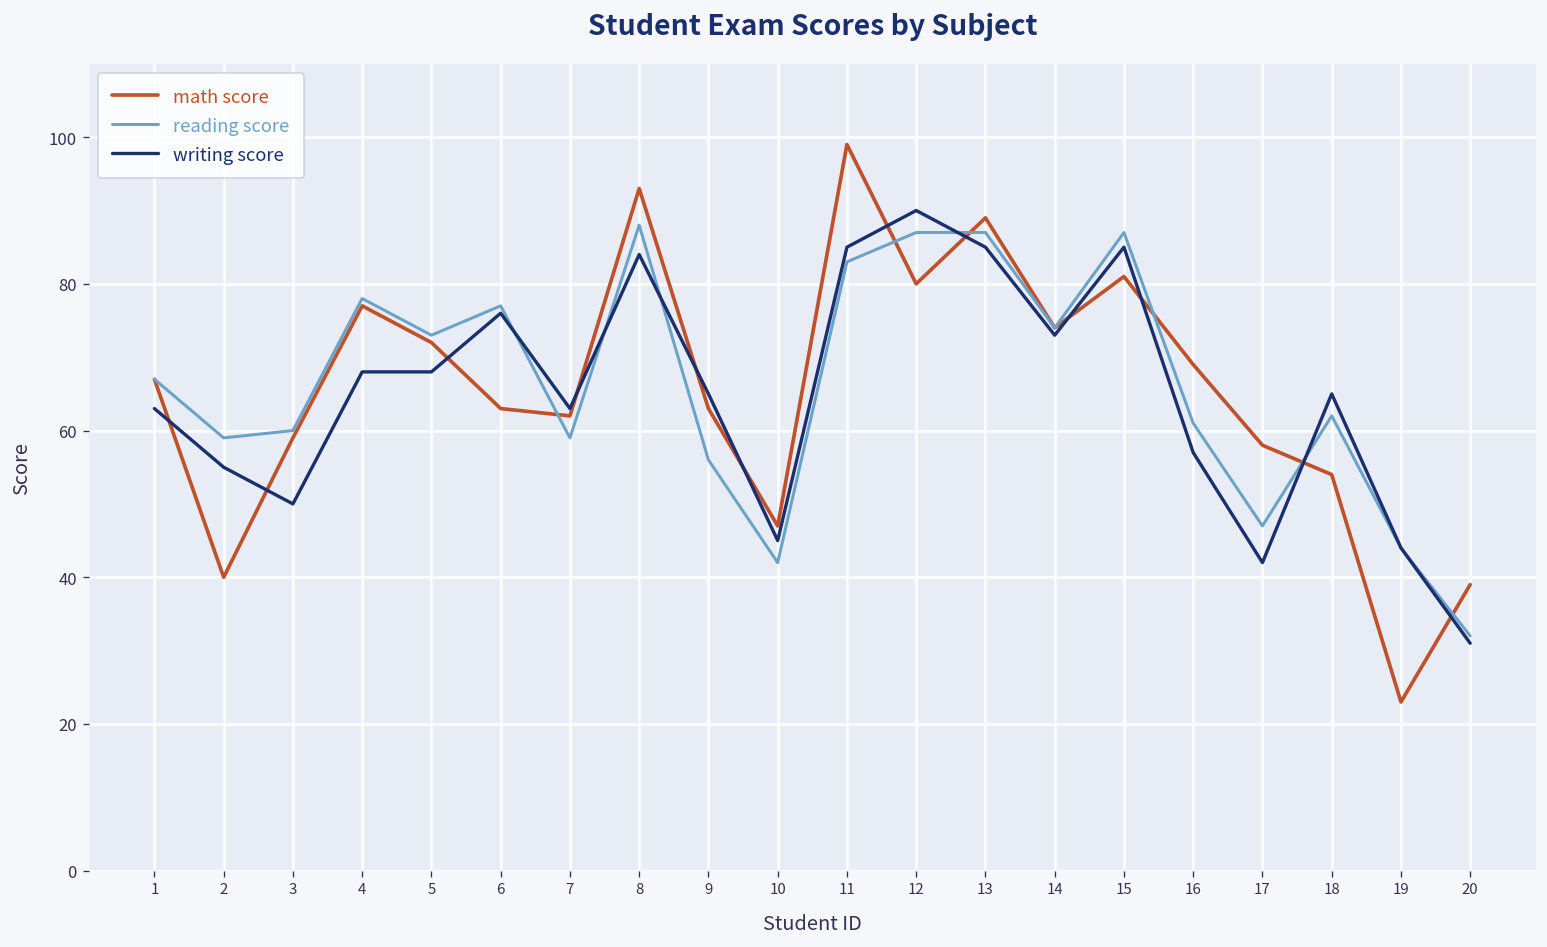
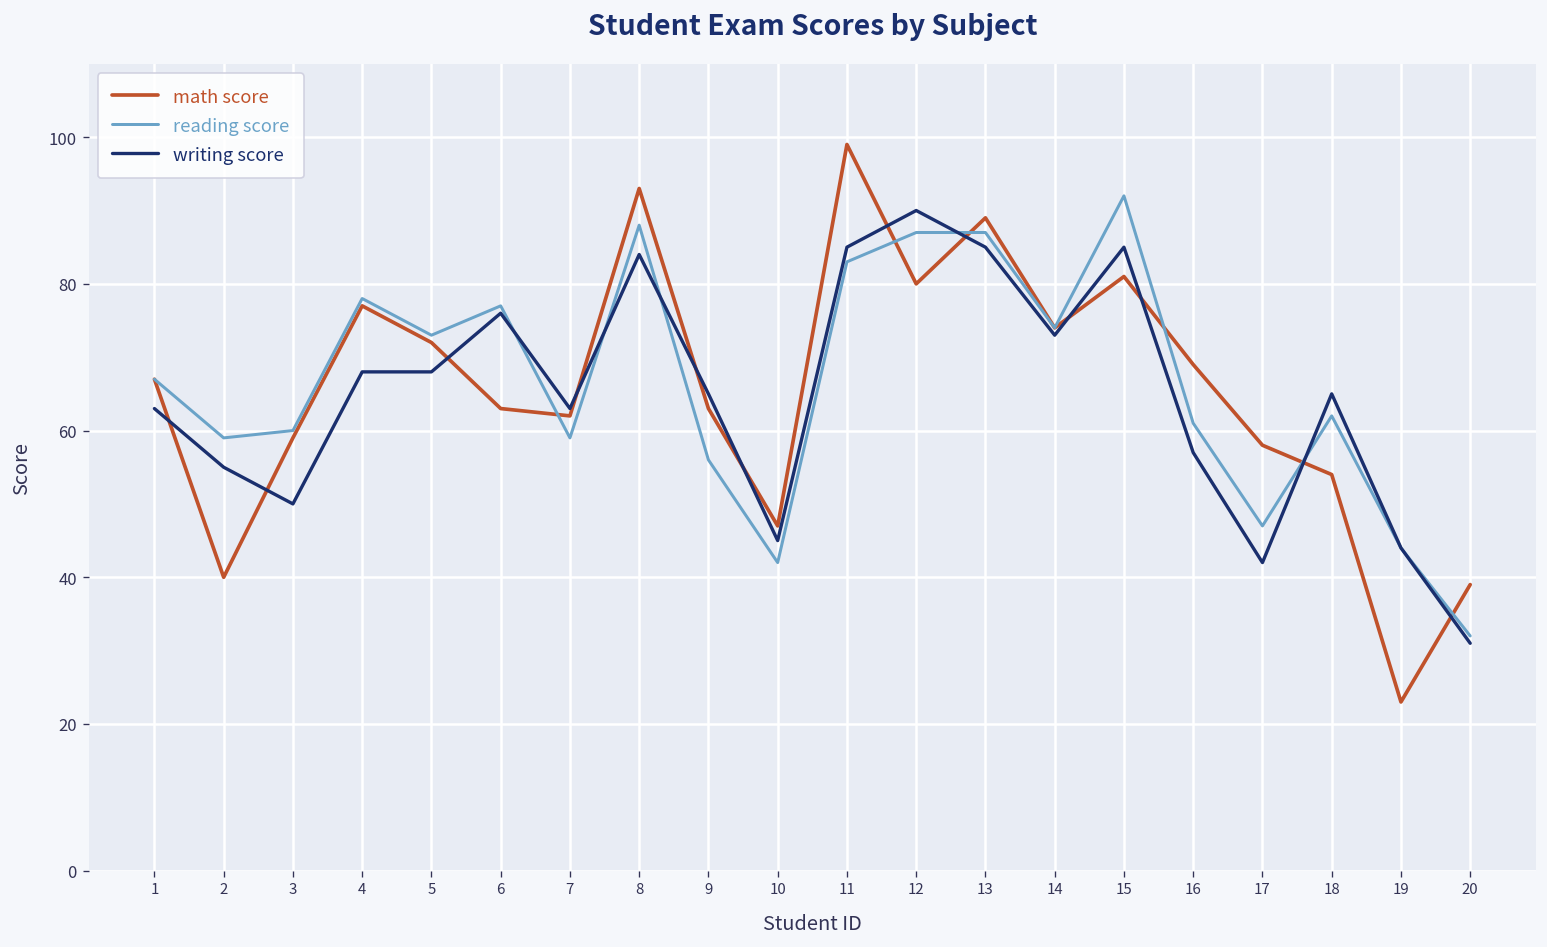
  {
    "math score": {
      "2": 40,
      "3": 59,
      "4": 77,
      "5": 72,
      "6": 63,
      "7": 62,
      "8": 93,
      "9": 63,
      "10": 47,
      "11": 99,
      "12": 80,
      "13": 89,
      "15": 81,
      "16": 69,
      "17": 58,
      "18": 54,
      "19": 23,
      "20": 39
    },
    "reading score": {
      "2": 59,
      "3": 60,
      "4": 78,
      "5": 73,
      "6": 77,
      "7": 59,
      "8": 88,
      "9": 56,
      "10": 42,
      "11": 83,
      "12": 87,
      "13": 87,
-     "15": 87,
+     "15": 92,
      "16": 61,
      "17": 47,
      "18": 62,
      "20": 32
    },
    "writing score": {
      "1": 63,
      "2": 55,
      "3": 50,
      "4": 68,
      "5": 68,
      "6": 76,
      "7": 63,
      "8": 84,
      "9": 65,
      "10": 45,
      "11": 85,
      "12": 90,
      "13": 85,
      "14": 73,
      "15": 85,
      "16": 57,
      "17": 42,
      "18": 65,
      "20": 31
    }
  }
